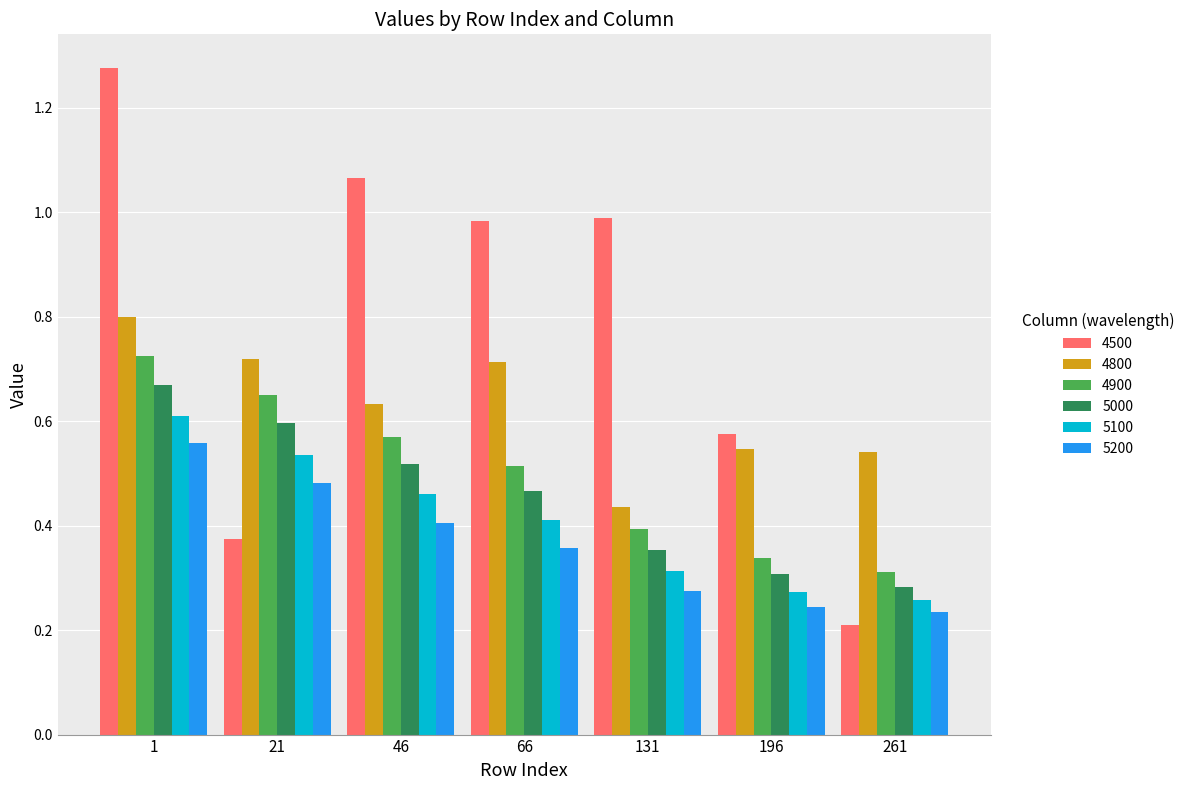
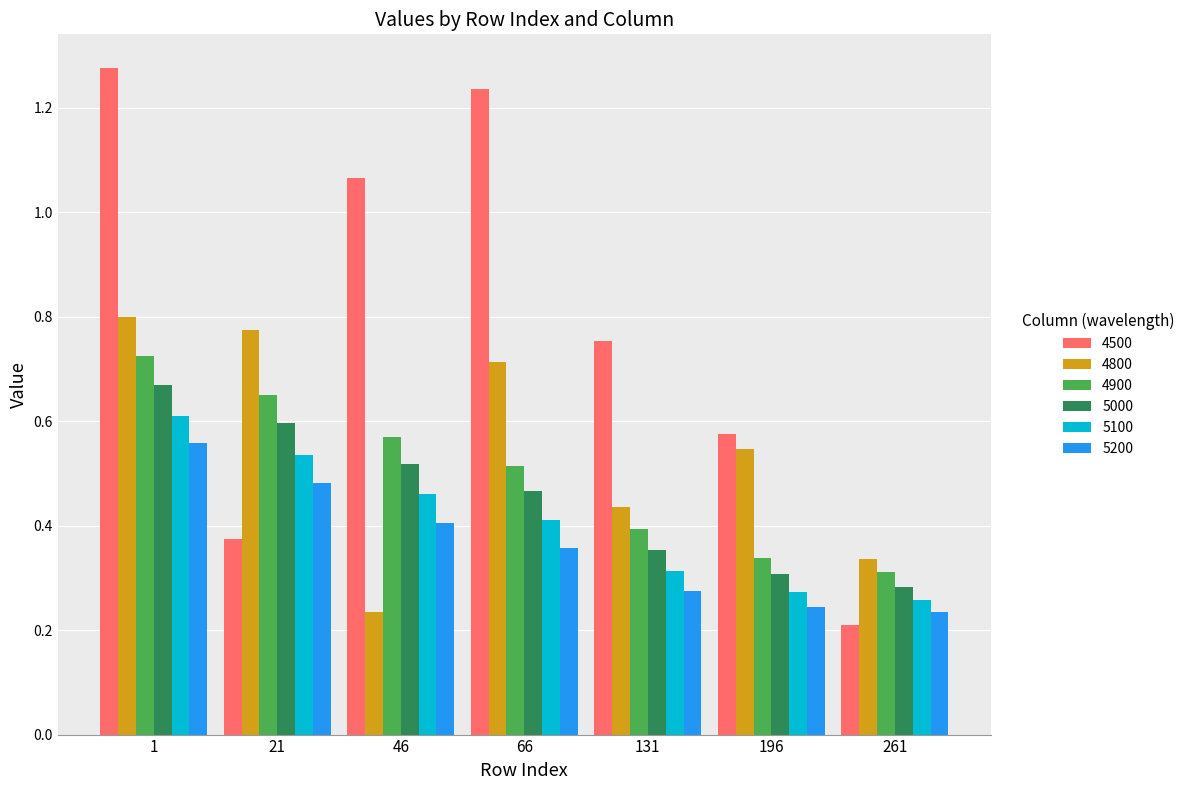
  {
    "4500": {
      "1": 1.28,
      "21": 0.38,
      "46": 1.07,
-     "66": 0.98,
-     "131": 0.99,
+     "66": 1.24,
+     "131": 0.75,
      "196": 0.57,
      "261": 0.21
    },
    "4800": {
      "1": 0.80,
-     "21": 0.72,
-     "46": 0.63,
+     "21": 0.77,
+     "46": 0.24,
      "66": 0.71,
      "131": 0.44,
      "196": 0.55,
-     "261": 0.54
+     "261": 0.34
    }
  }
